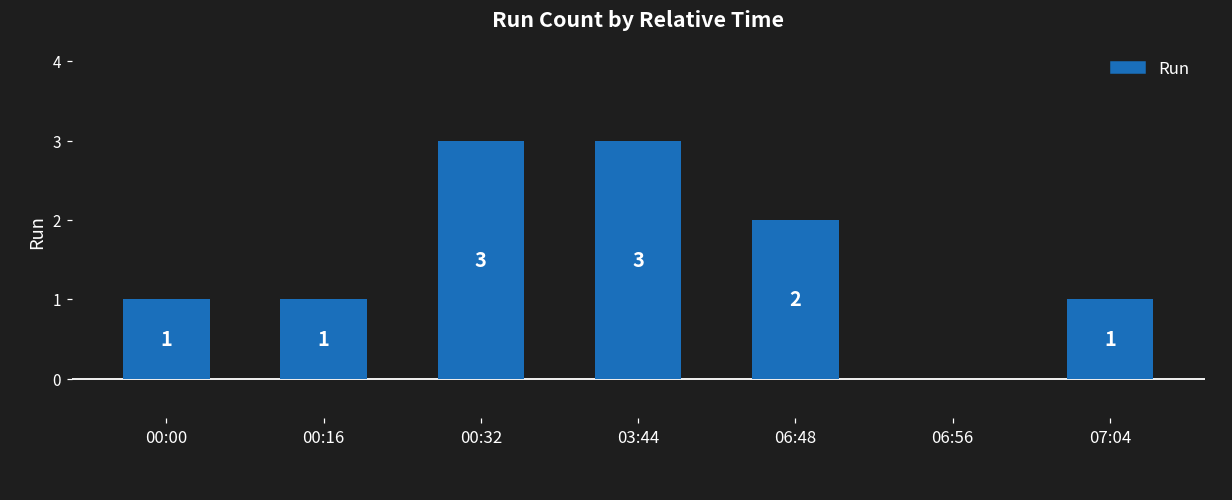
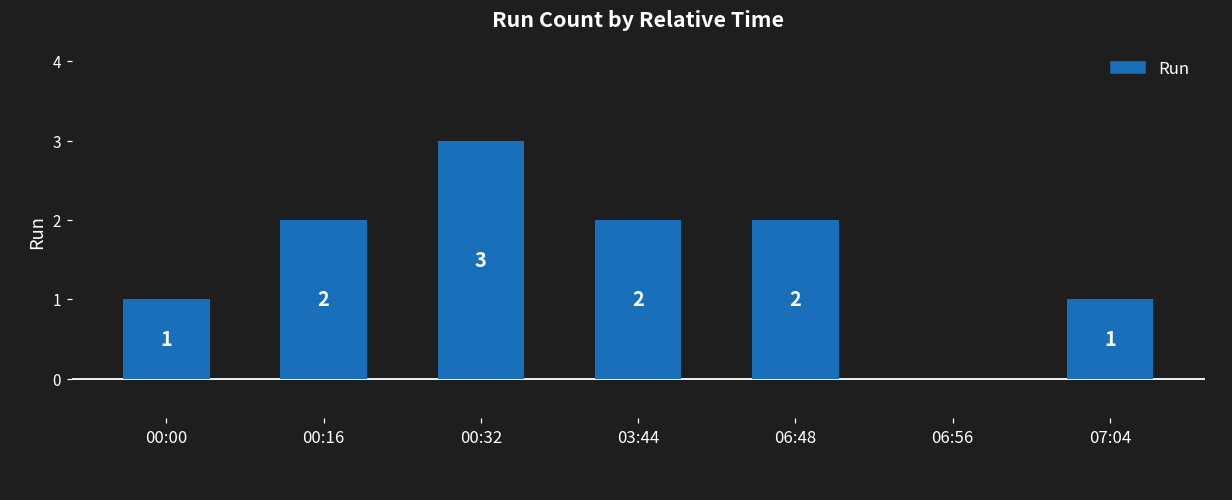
  {
    "00:00": 1,
-   "00:16": 1,
+   "00:16": 2,
    "00:32": 3,
-   "03:44": 3,
+   "03:44": 2,
    "06:48": 2,
    "07:04": 1
  }
